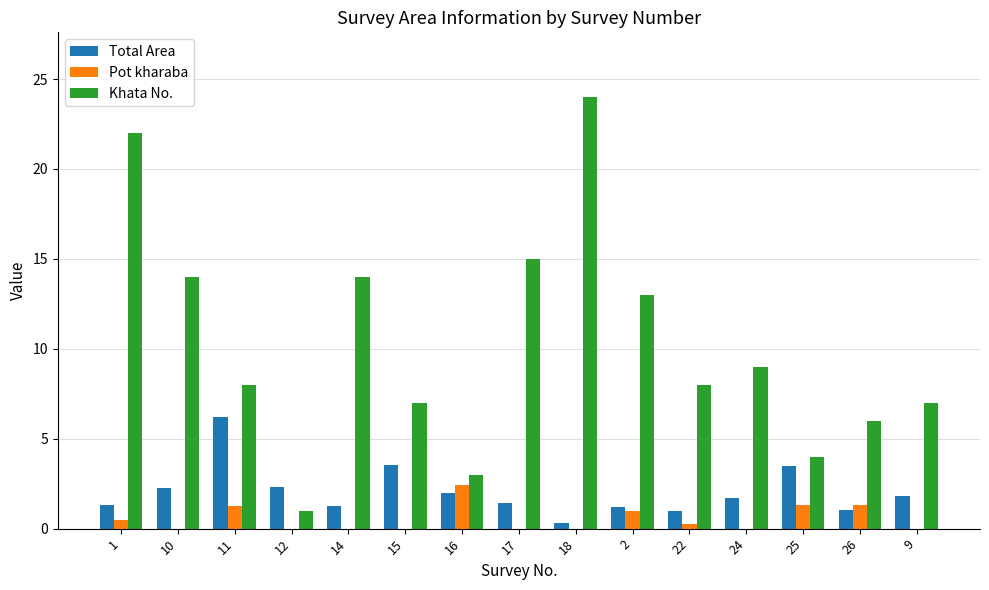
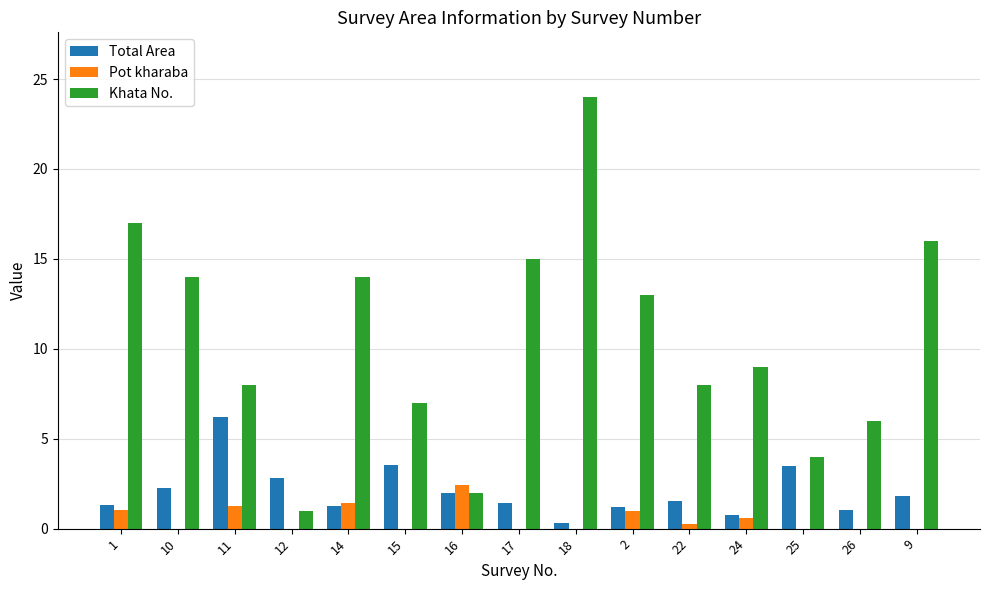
  {
    "Total Area": {
      "1": 1.3,
      "10": 2.3,
      "11": 6.2,
-     "12": 2.3,
+     "12": 2.8,
      "14": 1.3,
      "15": 3.6,
      "16": 2.0,
      "17": 1.5,
      "18": 0.3,
      "2": 1.2,
-     "22": 1.0,
-     "24": 1.7,
+     "22": 1.5,
+     "24": 0.8,
      "25": 3.5,
      "26": 1.1,
      "9": 1.8
    },
    "Pot kharaba": {
-     "1": 0.5,
+     "1": 1.0,
      "10": 0.0,
      "11": 1.3,
      "12": 0.0,
-     "14": 0.0,
+     "14": 1.4,
      "15": 0.0,
      "16": 2.4,
      "17": 0.0,
      "18": 0.0,
      "2": 1.0,
      "22": 0.3,
-     "24": 0.0,
-     "25": 1.3,
-     "26": 1.3,
+     "24": 0.6,
+     "25": 0.0,
+     "26": 0.0,
      "9": 0.0
    },
    "Khata No.": {
-     "1": 22,
+     "1": 17,
      "10": 14,
      "11": 8,
      "12": 1,
      "14": 14,
      "15": 7,
-     "16": 3,
+     "16": 2,
      "17": 15,
      "18": 24,
      "2": 13,
      "22": 8,
      "24": 9,
      "25": 4,
      "26": 6,
-     "9": 7
+     "9": 16
    }
  }
